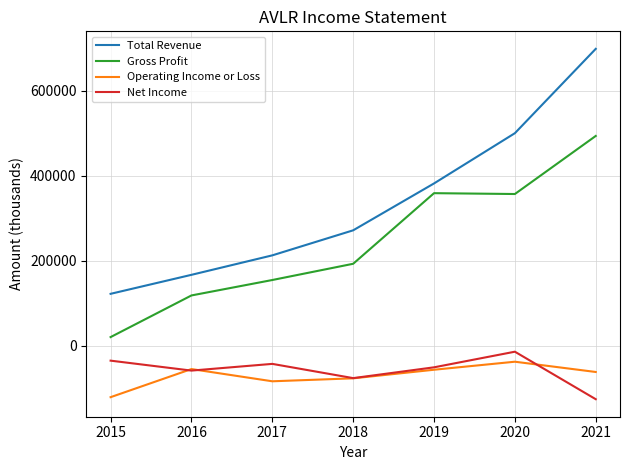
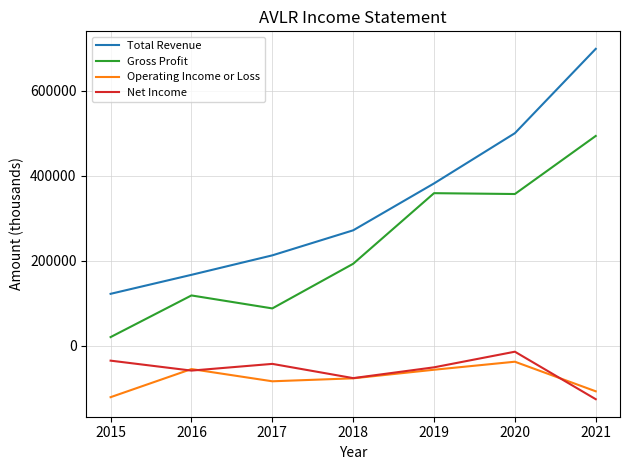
  {
    "Total Revenue": {
      "2015": 120000,
      "2016": 170000,
      "2017": 210000,
      "2018": 270000,
      "2019": 380000,
      "2020": 500000,
      "2021": 700000
    },
    "Gross Profit": {
      "2015": 20000,
      "2016": 120000,
-     "2017": 160000,
+     "2017": 90000,
      "2018": 190000,
      "2019": 360000,
      "2020": 360000,
      "2021": 490000
    },
    "Operating Income or Loss": {
      "2015": -120000,
      "2017": -80000,
      "2020": -40000,
-     "2021": -60000
+     "2021": -110000
    },
    "Net Income": {
      "2015": -30000,
      "2017": -40000,
      "2020": -10000,
      "2021": -130000
    }
  }
